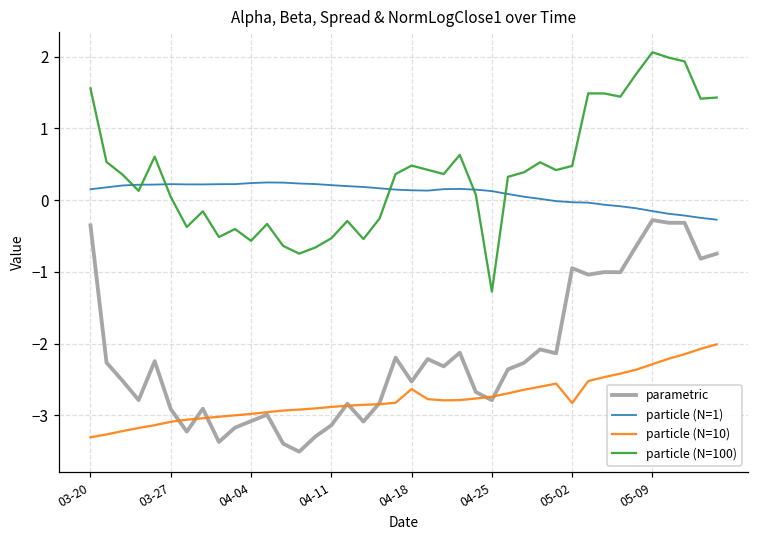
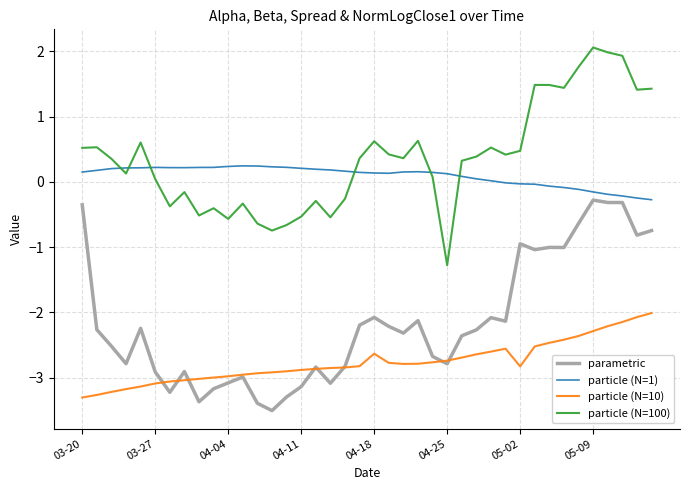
  {
    "parametric": {
      "03-20": -0.4,
      "03-27": -2.9,
      "04-04": -3.1,
      "04-11": -3.1,
-     "04-18": -2.5,
+     "04-18": -2.1,
      "04-25": -2.8,
      "05-02": -0.9,
      "05-09": -0.3
    },
    "particle (N=1)": {
      "03-20": 0.2,
      "03-27": 0.2,
      "04-04": 0.2,
      "04-11": 0.2,
      "04-18": 0.1,
      "04-25": 0.1,
      "05-02": 0.0,
      "05-09": -0.2
    },
    "particle (N=10)": {
      "03-20": -3.3,
      "03-27": -3.1,
      "04-04": -3.0,
      "04-11": -2.9,
      "04-18": -2.6,
      "04-25": -2.7,
      "05-02": -2.8,
      "05-09": -2.3
    },
    "particle (N=100)": {
-     "03-20": 1.6,
+     "03-20": 0.5,
      "03-27": 0.0,
      "04-04": -0.6,
      "04-11": -0.5,
-     "04-18": 0.5,
+     "04-18": 0.6,
      "04-25": -1.3,
      "05-02": 0.5,
      "05-09": 2.1
    }
  }
